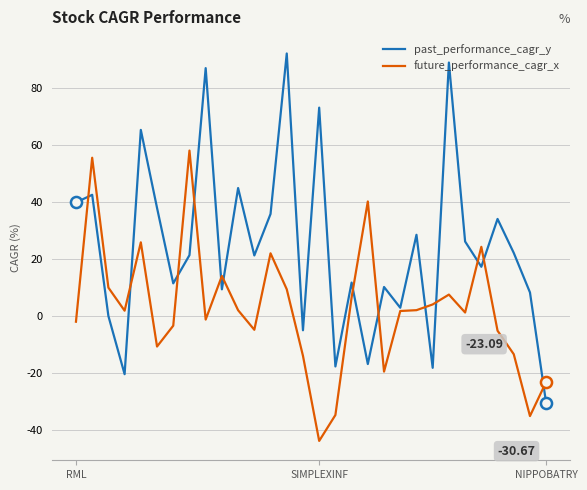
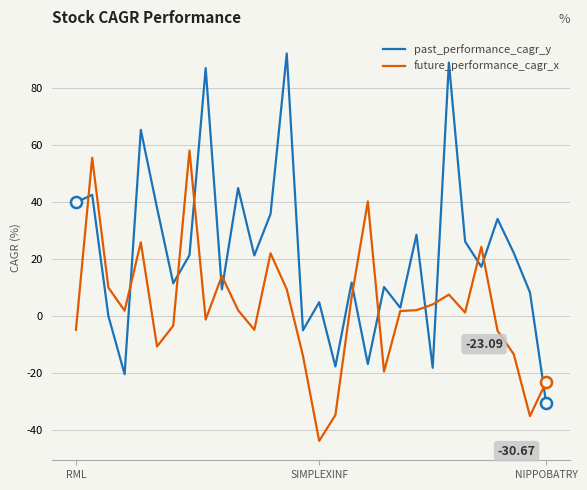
  {
    "past_performance_cagr_y": {
-     "SIMPLEXINF": 73
+     "SIMPLEXINF": 5
    },
    "future_performance_cagr_x": {
-     "RML": -2,
+     "RML": -5,
      "SIMPLEXINF": -44
    }
  }
